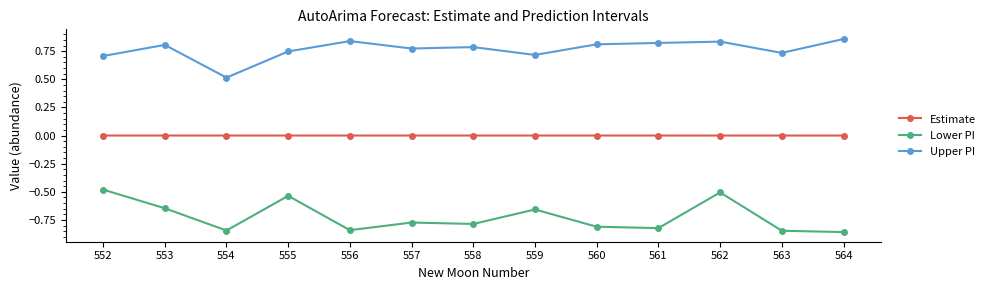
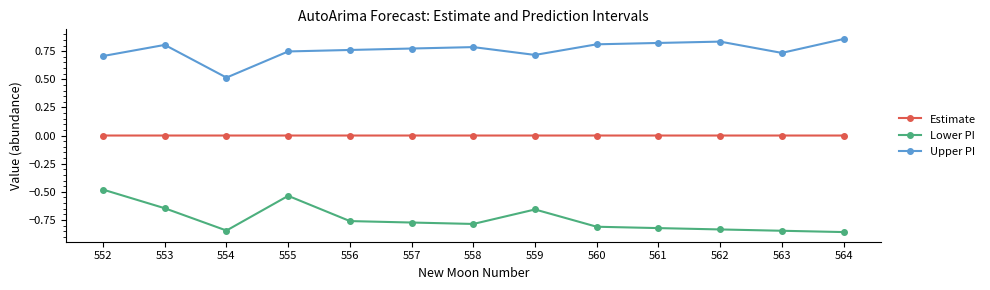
  {
    "Estimate": {
      "552": 0.00,
      "553": 0.00,
      "554": 0.00,
      "555": 0.00,
      "556": 0.00,
      "557": 0.00,
      "558": 0.00,
      "559": 0.00,
      "560": 0.00,
      "561": 0.00,
      "562": 0.00,
      "563": 0.00,
      "564": 0.00
    },
    "Lower PI": {
      "552": -0.48,
      "553": -0.65,
      "554": -0.84,
      "555": -0.54,
-     "556": -0.84,
+     "556": -0.76,
      "557": -0.77,
      "558": -0.79,
      "559": -0.66,
      "560": -0.81,
      "561": -0.82,
-     "562": -0.51,
+     "562": -0.83,
      "563": -0.85,
      "564": -0.86
    },
    "Upper PI": {
      "552": 0.71,
      "553": 0.81,
      "554": 0.51,
      "555": 0.75,
-     "556": 0.84,
+     "556": 0.76,
      "557": 0.77,
      "558": 0.79,
      "559": 0.72,
      "560": 0.81,
      "561": 0.82,
      "562": 0.83,
      "563": 0.73,
      "564": 0.86
    }
  }
